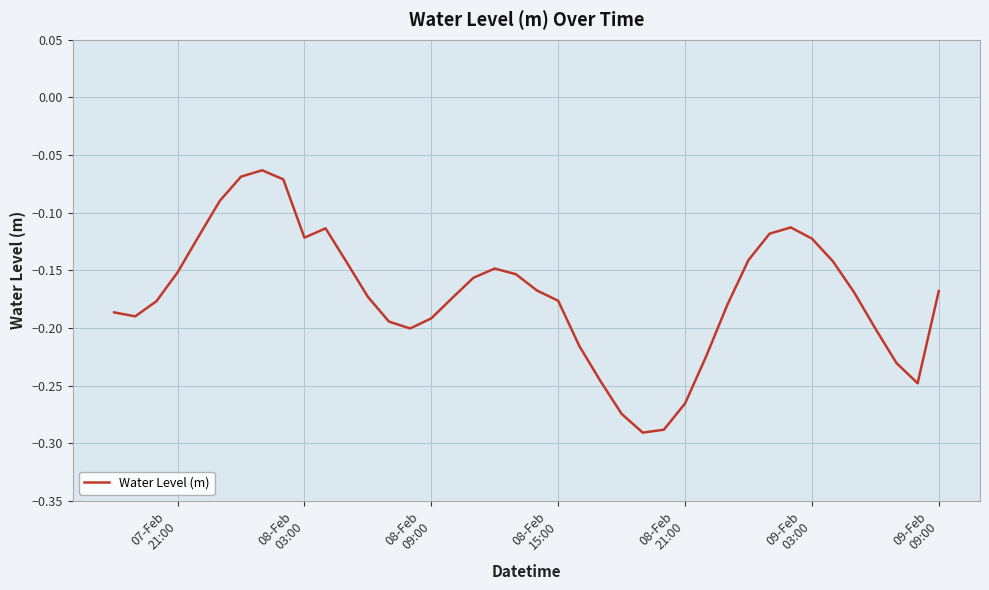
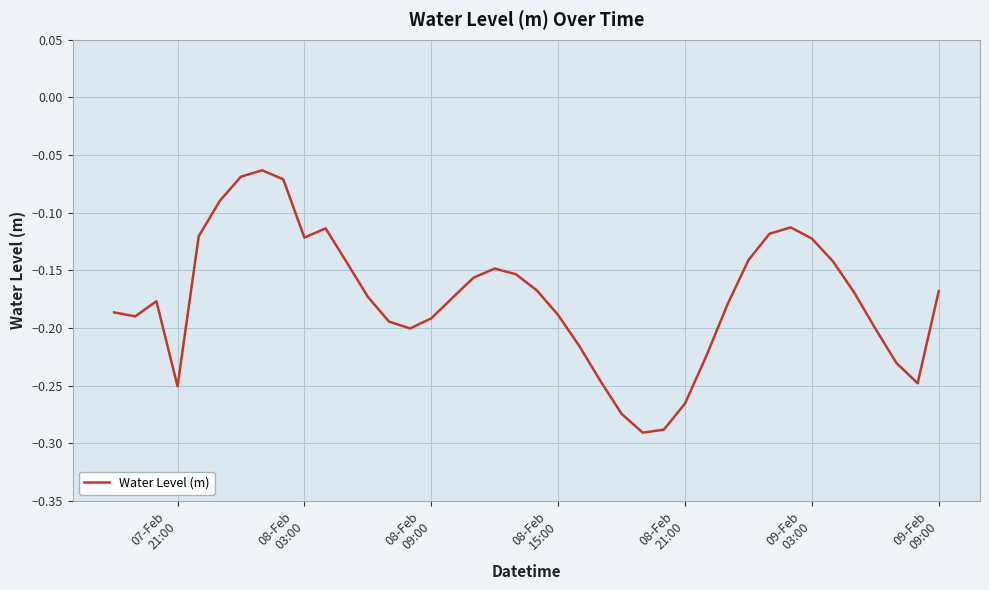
  {
-   "07-Feb 21:00": -0.152,
+   "07-Feb 21:00": -0.251,
    "08-Feb 03:00": -0.122,
    "08-Feb 09:00": -0.192,
-   "08-Feb 15:00": -0.176,
+   "08-Feb 15:00": -0.189,
    "08-Feb 21:00": -0.266,
    "09-Feb 03:00": -0.123,
    "09-Feb 09:00": -0.168
  }
